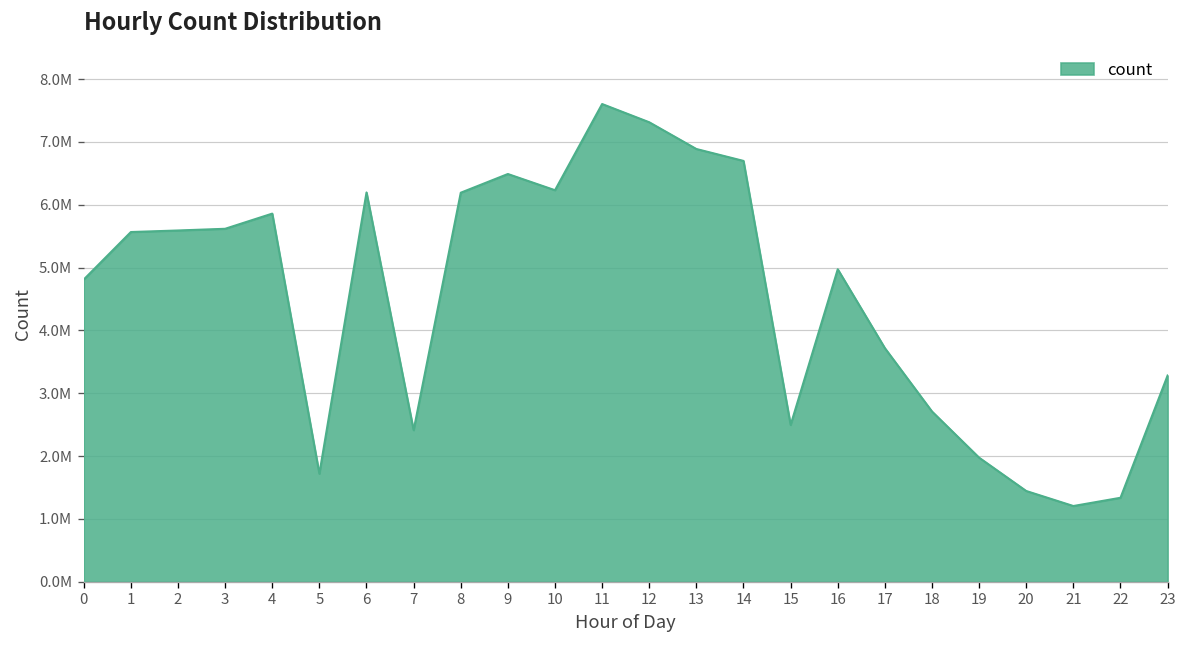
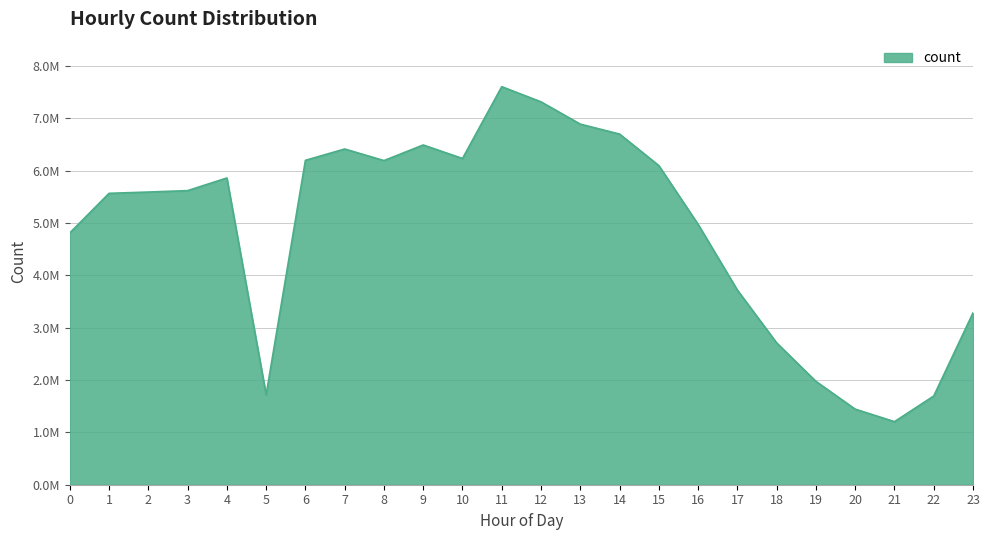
  {
    "0": 4800000,
    "1": 5600000,
    "2": 5600000,
    "3": 5600000,
    "4": 5900000,
    "5": 1700000,
    "6": 6200000,
-   "7": 2400000,
+   "7": 6400000,
    "8": 6200000,
    "9": 6500000,
    "10": 6200000,
    "11": 7600000,
    "12": 7300000,
    "13": 6900000,
    "14": 6700000,
-   "15": 2500000,
+   "15": 6100000,
    "16": 5000000,
    "17": 3700000,
    "18": 2700000,
    "19": 2000000,
    "20": 1400000,
    "21": 1200000,
-   "22": 1300000,
+   "22": 1700000,
    "23": 3300000
  }
